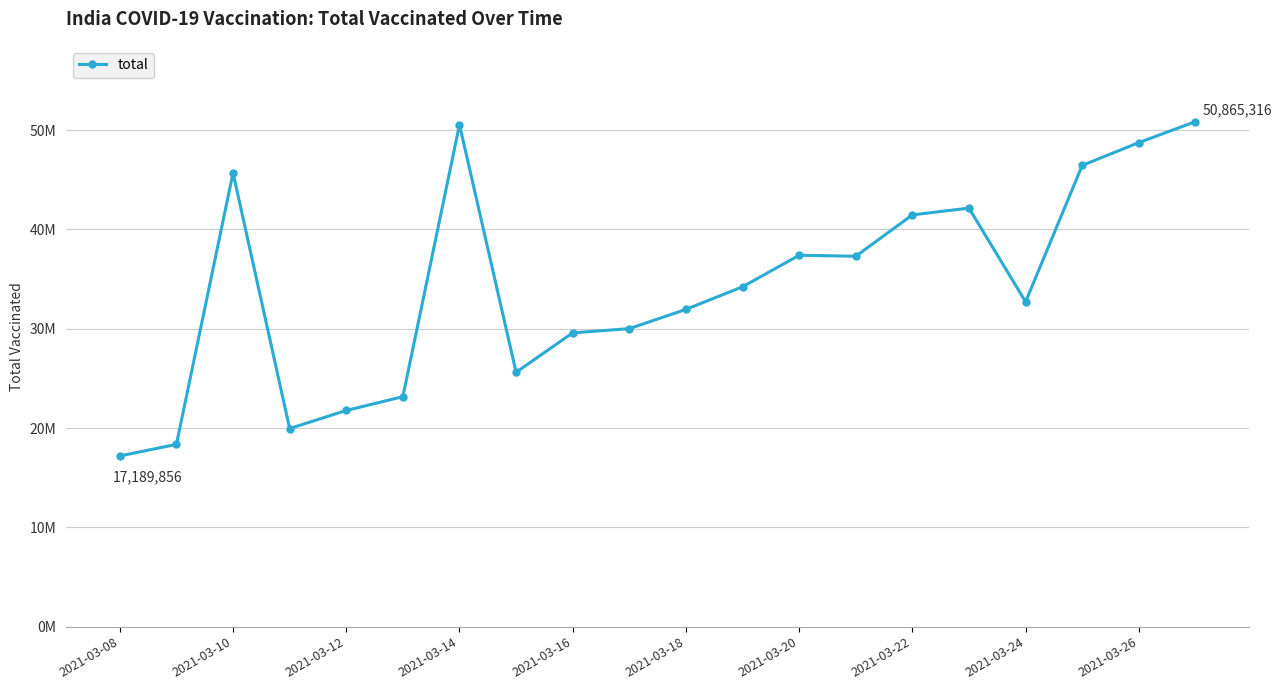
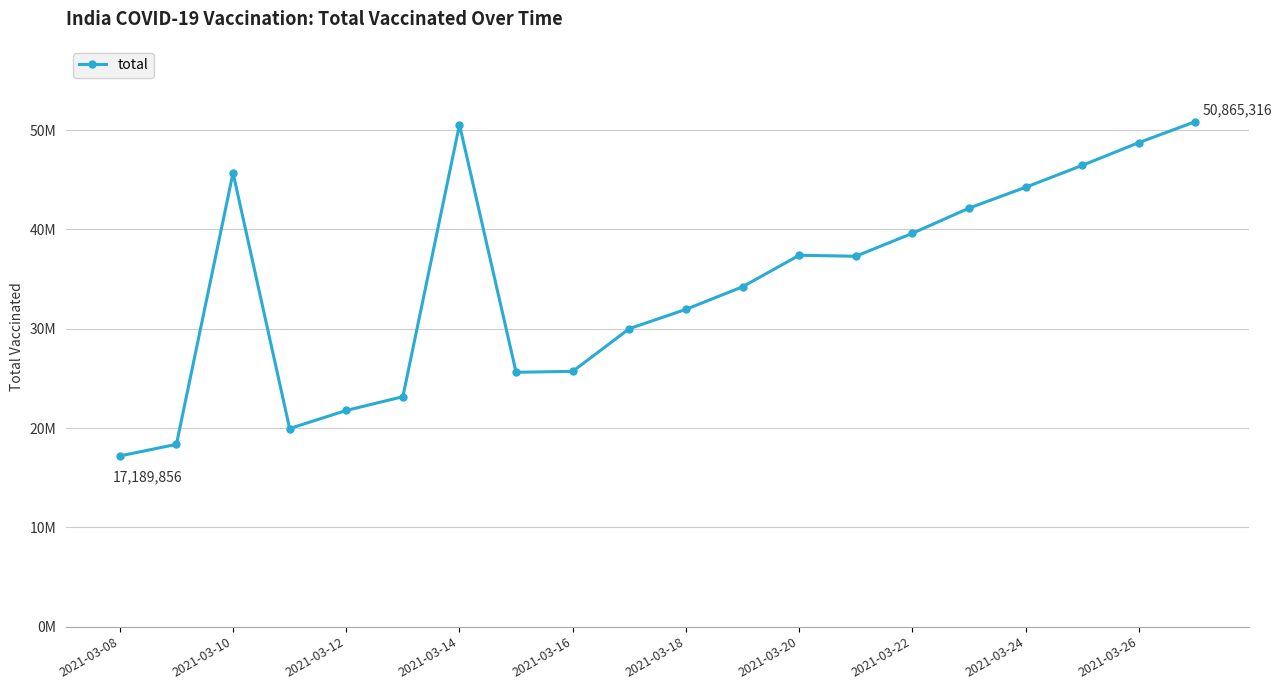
  {
    "2021-03-10": 46000000,
    "2021-03-12": 22000000,
    "2021-03-14": 51000000,
-   "2021-03-16": 30000000,
+   "2021-03-16": 26000000,
    "2021-03-18": 32000000,
    "2021-03-20": 37000000,
-   "2021-03-22": 41000000,
-   "2021-03-24": 33000000,
+   "2021-03-22": 40000000,
+   "2021-03-24": 44000000,
    "2021-03-26": 49000000
  }
